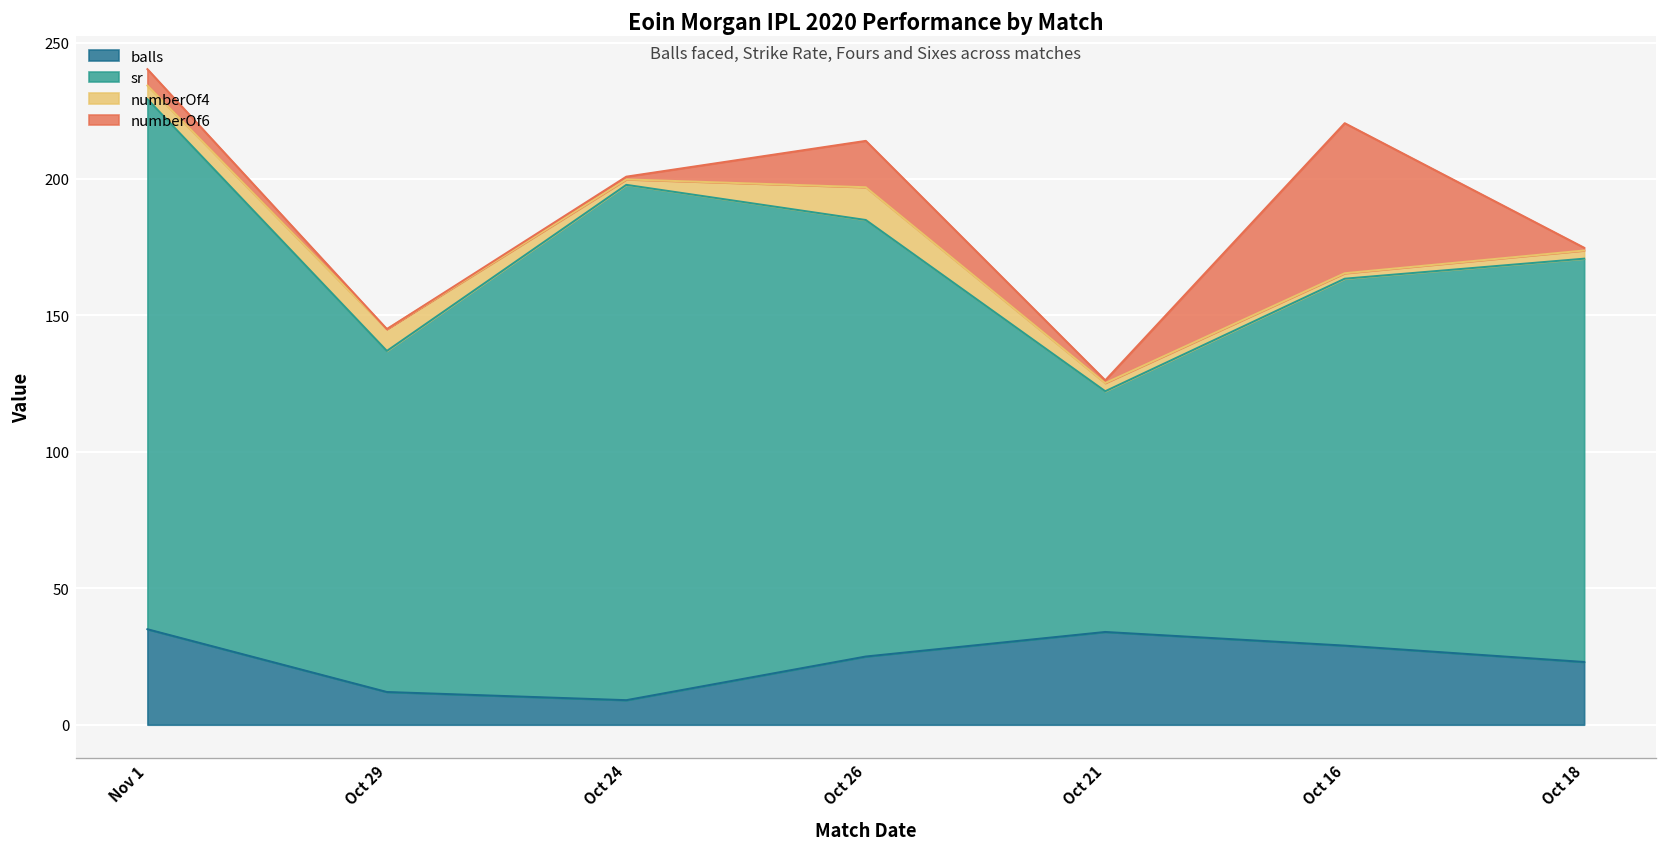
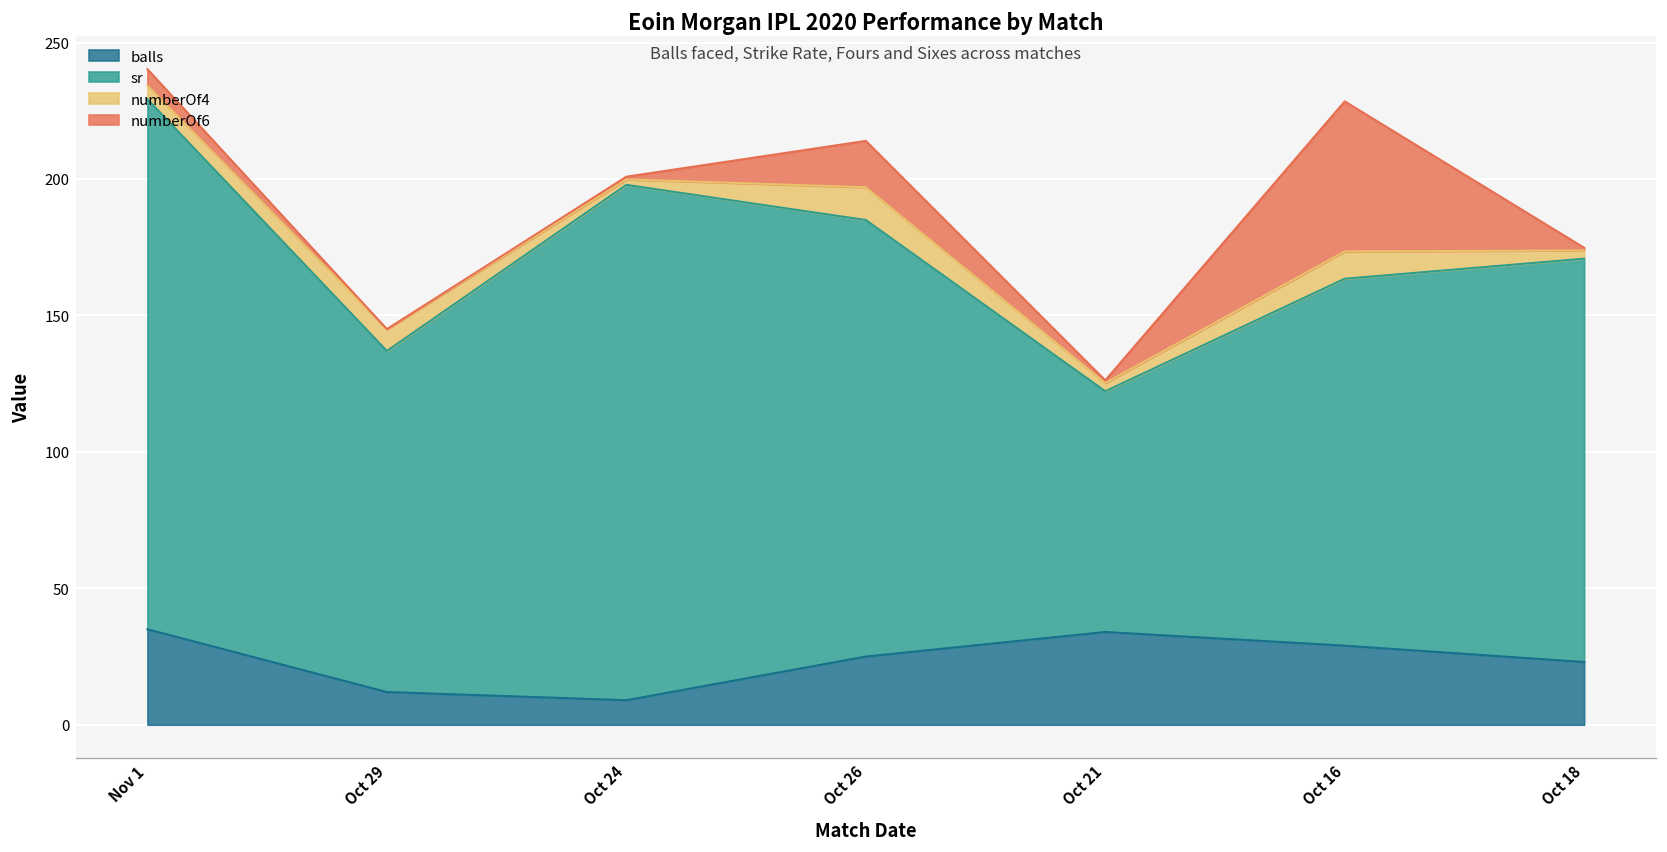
  {
    "numberOf4": {
      "Nov 1": 5,
      "Oct 26": 12,
-     "Oct 16": 2
+     "Oct 16": 10
    },
    "numberOf6": {
      "Nov 1": 6,
      "Oct 26": 17,
      "Oct 16": 55
    }
  }
